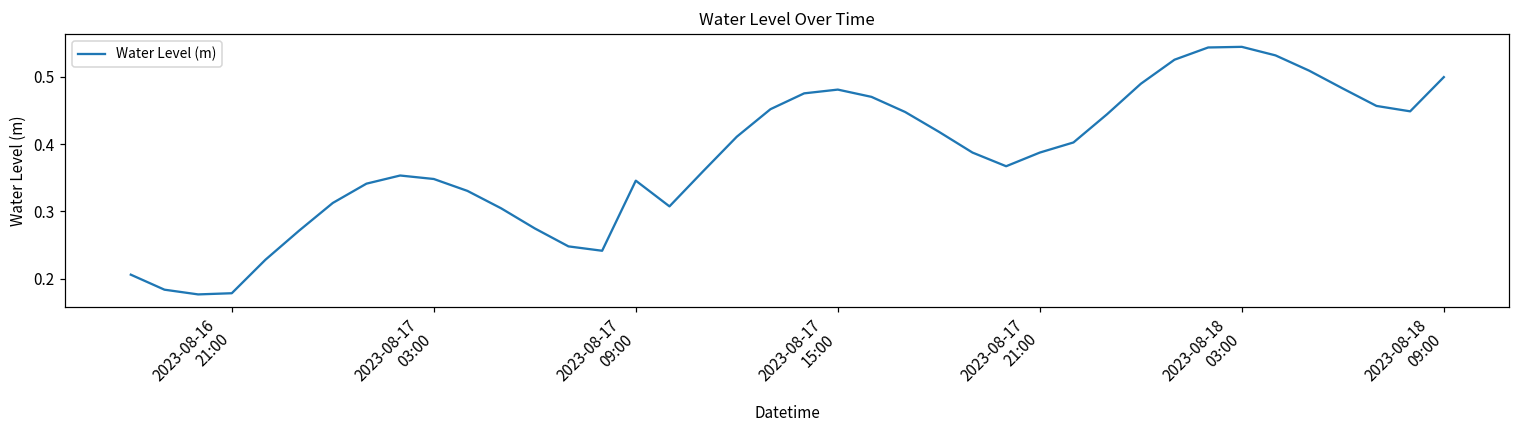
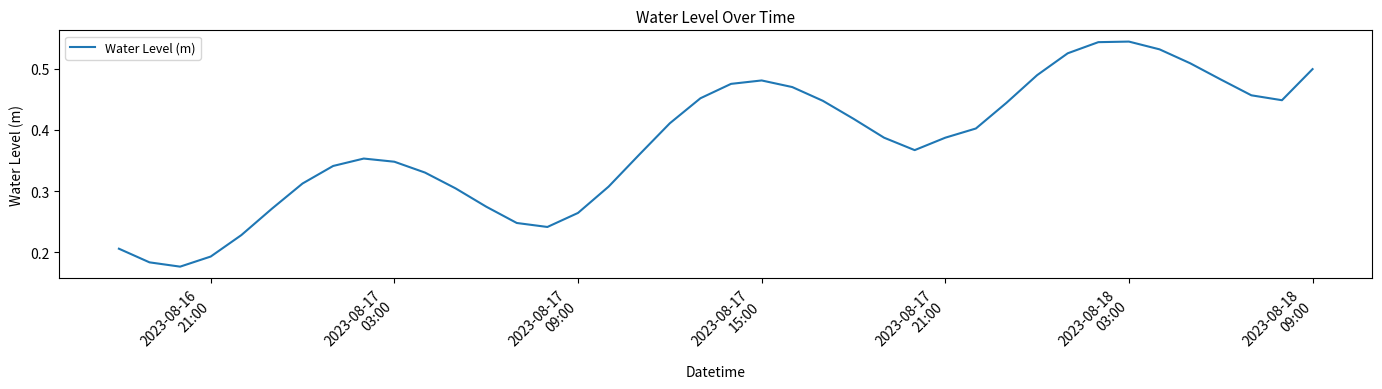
  {
-   "2023-08-16 21:00": 0.18,
+   "2023-08-16 21:00": 0.19,
    "2023-08-17 03:00": 0.35,
-   "2023-08-17 09:00": 0.35,
+   "2023-08-17 09:00": 0.26,
    "2023-08-17 15:00": 0.48,
    "2023-08-17 21:00": 0.39,
    "2023-08-18 03:00": 0.54,
    "2023-08-18 09:00": 0.50
  }
